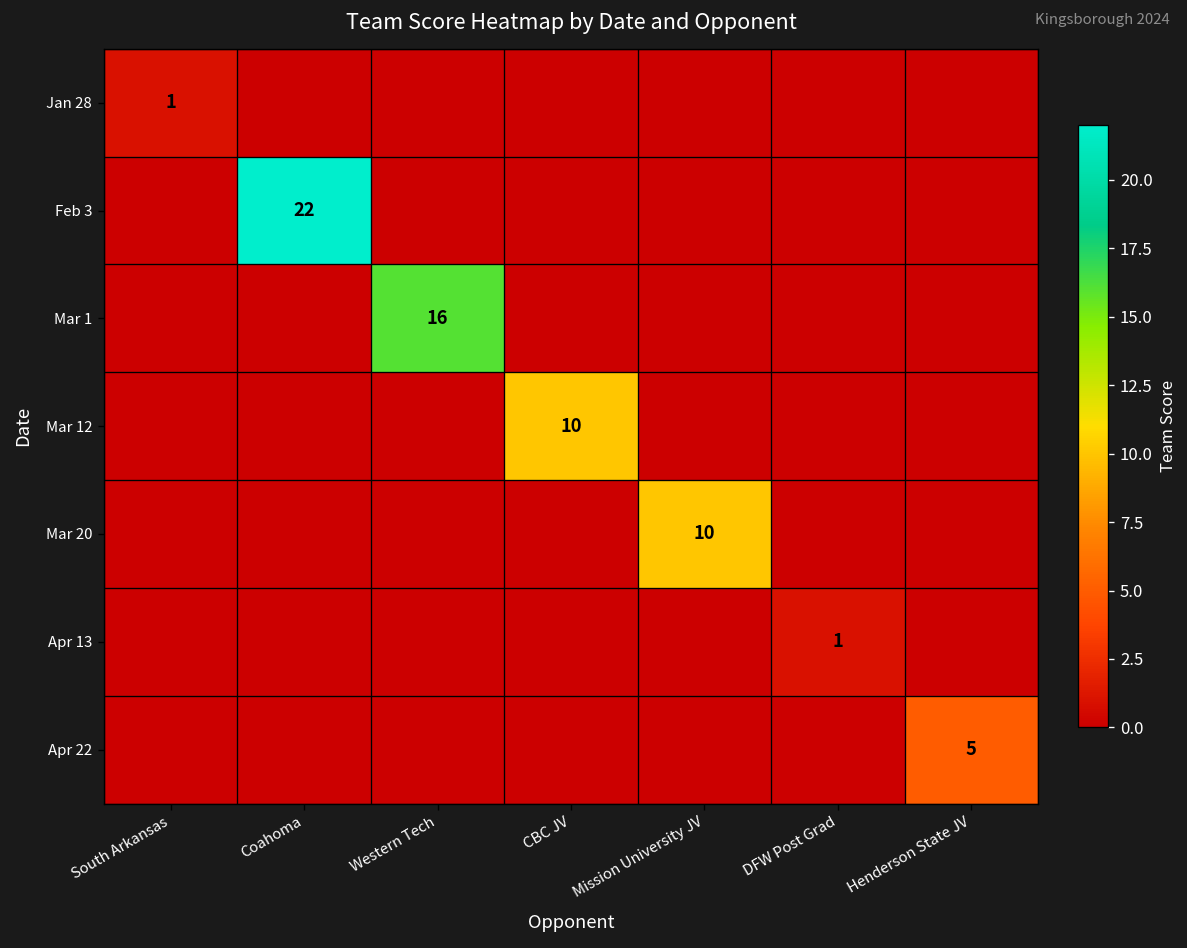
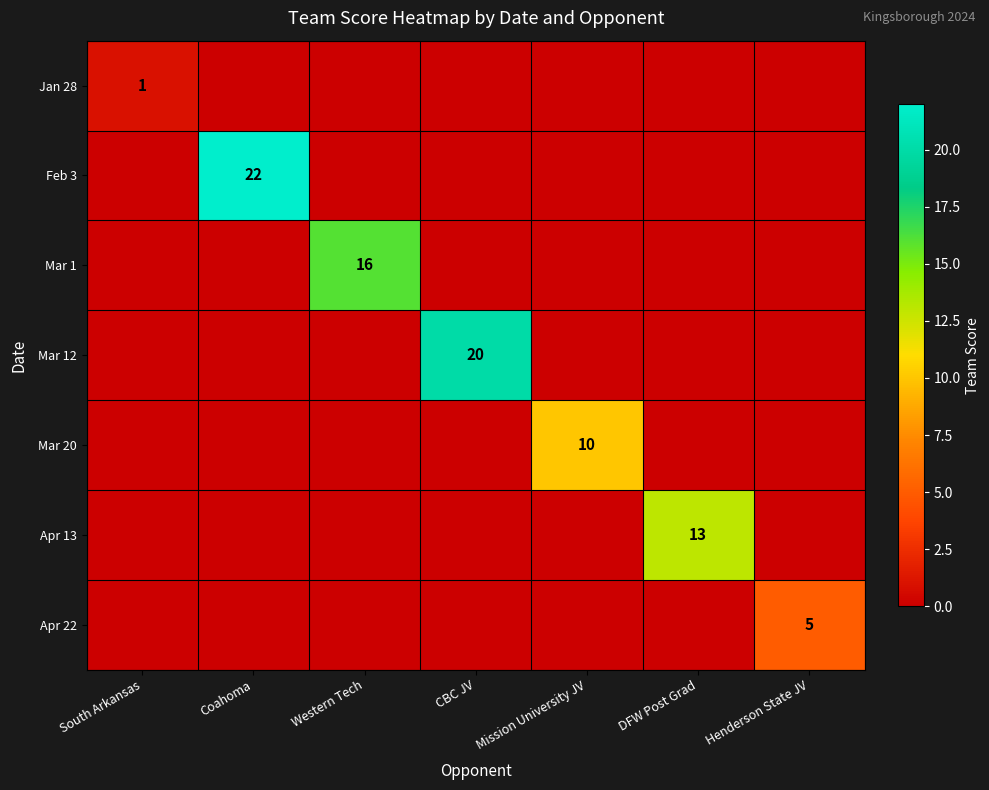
  {
    "Jan 28": {
      "South Arkansas": 1
    },
    "Feb 3": {
      "Coahoma": 22
    },
    "Mar 1": {
      "Western Tech": 16
    },
    "Mar 12": {
-     "CBC JV": 10
+     "CBC JV": 20
    },
    "Mar 20": {
      "Mission University JV": 10
    },
    "Apr 13": {
-     "DFW Post Grad": 1
+     "DFW Post Grad": 13
    },
    "Apr 22": {
      "Henderson State JV": 5
    }
  }
